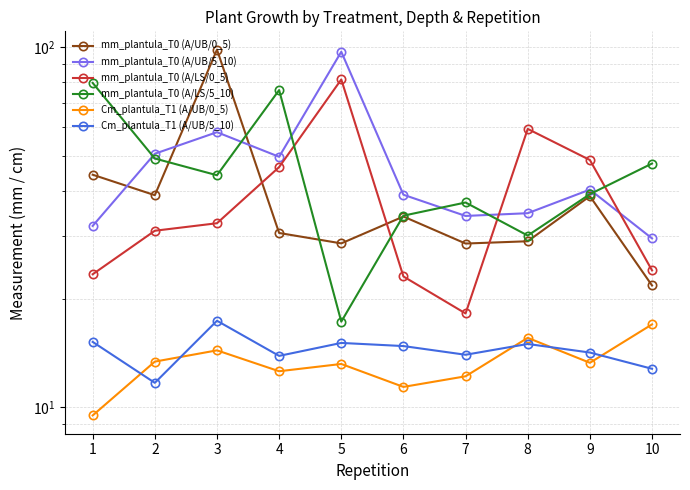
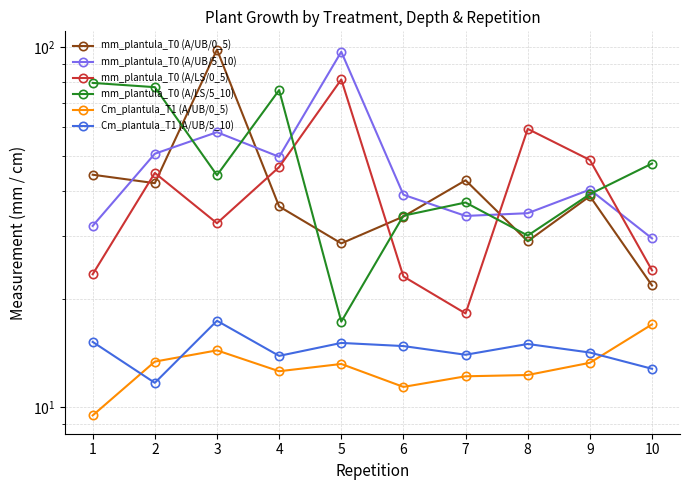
  {
    "mm_plantula_T0 (A/UB/0_5)": {
      "1": 44,
-     "2": 39,
+     "2": 42,
      "3": 98,
-     "4": 30,
+     "4": 36,
      "5": 29,
-     "7": 29,
+     "7": 43,
      "8": 29,
      "10": 22
    },
    "mm_plantula_T0 (A/LS/0_5)": {
      "1": 23,
-     "2": 31,
+     "2": 45,
      "3": 32,
      "4": 46,
      "5": 81,
      "6": 23,
      "7": 18,
      "8": 59,
      "9": 49,
      "10": 24
    },
    "mm_plantula_T0 (A/LS/5_10)": {
      "1": 80,
-     "2": 49,
+     "2": 77,
      "3": 44,
      "4": 76,
      "5": 17,
      "7": 37,
      "8": 30,
      "10": 48
    },
    "Cm_plantula_T1 (A/UB/0_5)": {
      "1": 9.5,
      "2": 13.4,
      "3": 14.4,
      "4": 12.6,
      "5": 13.2,
      "6": 11.4,
      "7": 12.2,
-     "8": 15.6,
+     "8": 12.3,
      "9": 13.3,
      "10": 17
    }
  }
